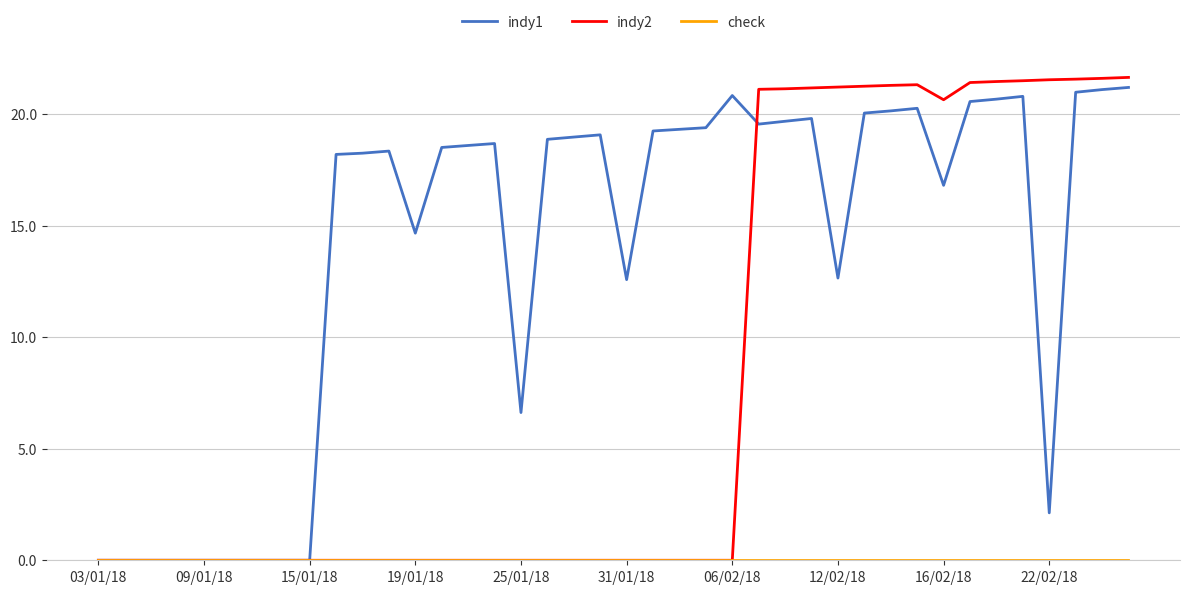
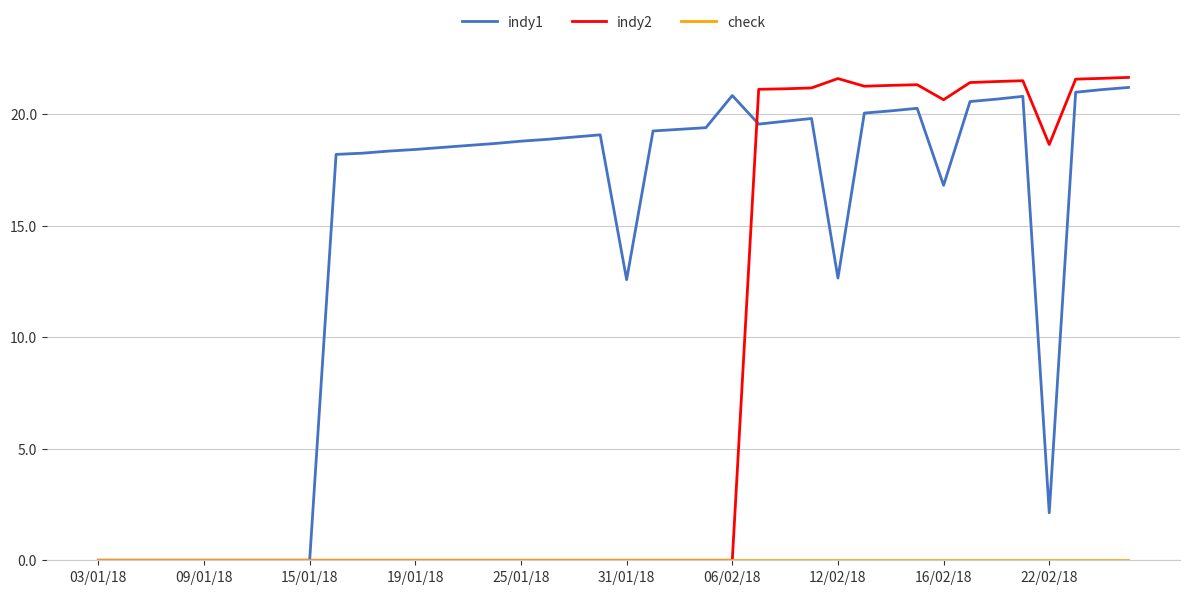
  {
    "indy1": {
-     "19/01/18": 14.7,
-     "25/01/18": 6.6,
+     "19/01/18": 18.4,
+     "25/01/18": 18.8,
      "31/01/18": 12.6,
      "06/02/18": 20.8,
      "12/02/18": 12.7,
      "16/02/18": 16.8,
      "22/02/18": 2.1
    },
    "indy2": {
-     "12/02/18": 21.2,
+     "12/02/18": 21.6,
      "16/02/18": 20.7,
-     "22/02/18": 21.5
+     "22/02/18": 18.6
    },
    "check": {
      "12/02/18": 0.0,
      "16/02/18": 0.0,
      "22/02/18": 0.0
    }
  }
